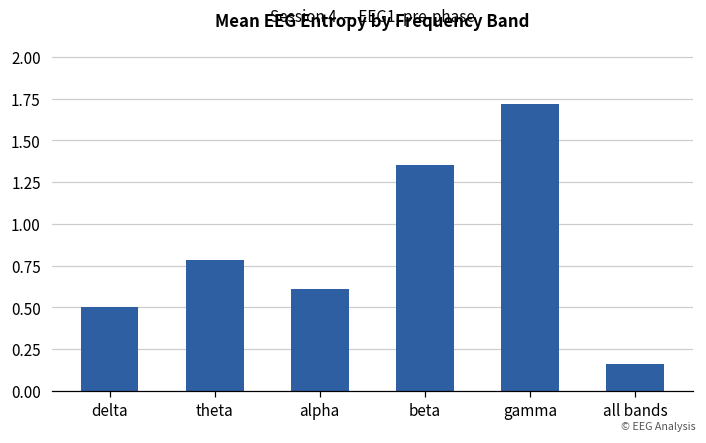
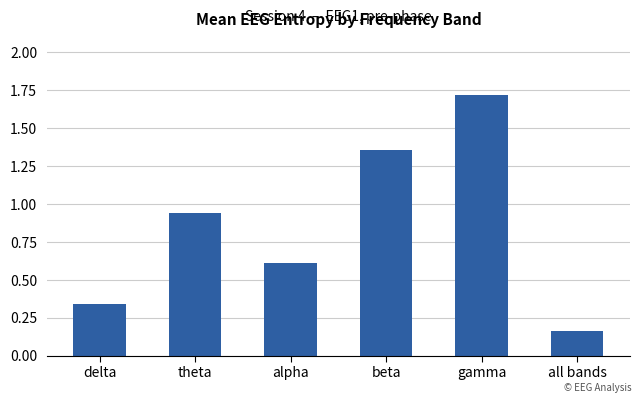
  {
-   "delta": 0.50,
-   "theta": 0.78,
+   "delta": 0.34,
+   "theta": 0.94,
    "alpha": 0.61,
    "beta": 1.35,
    "gamma": 1.71,
    "all bands": 0.16
  }
